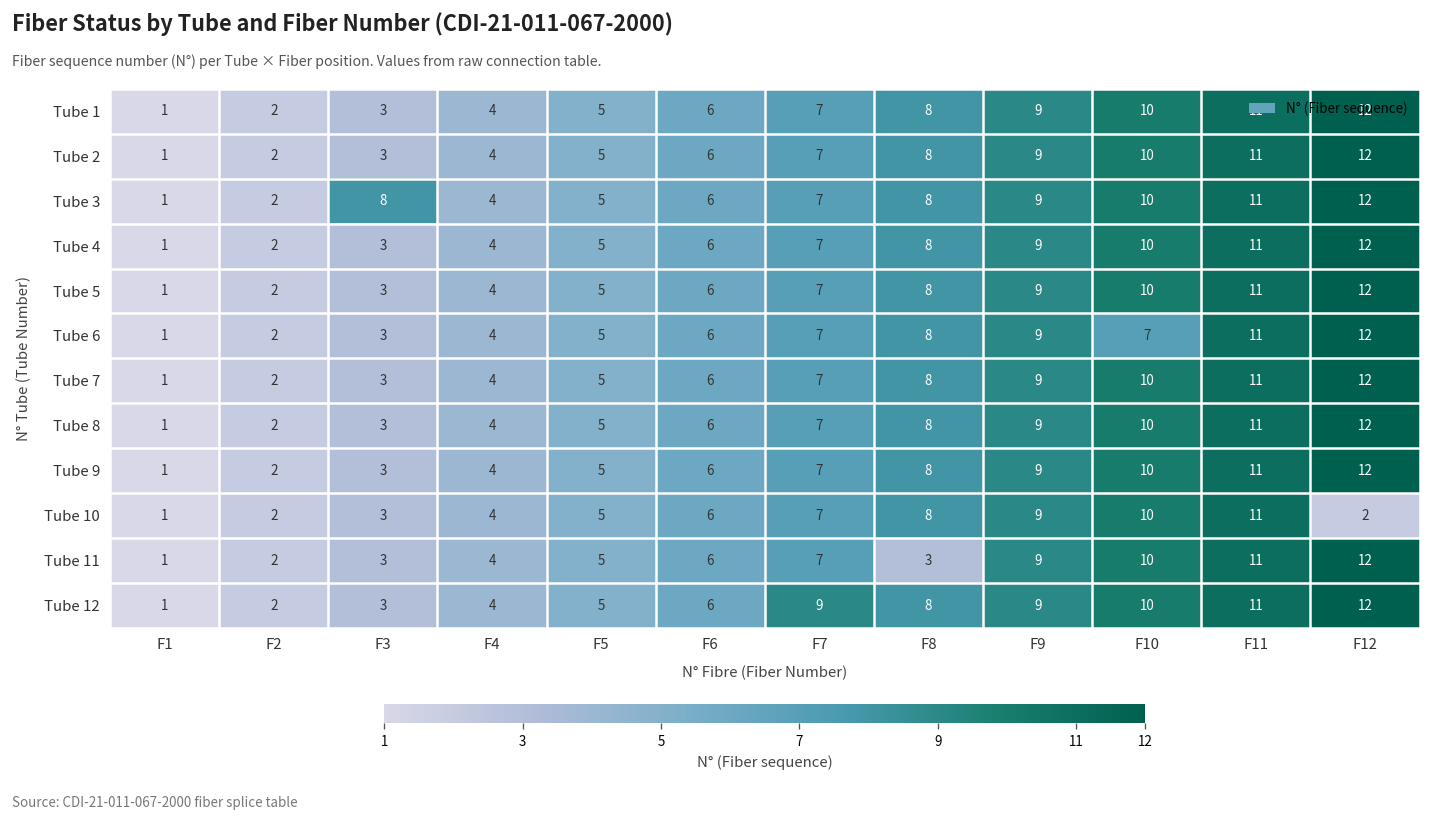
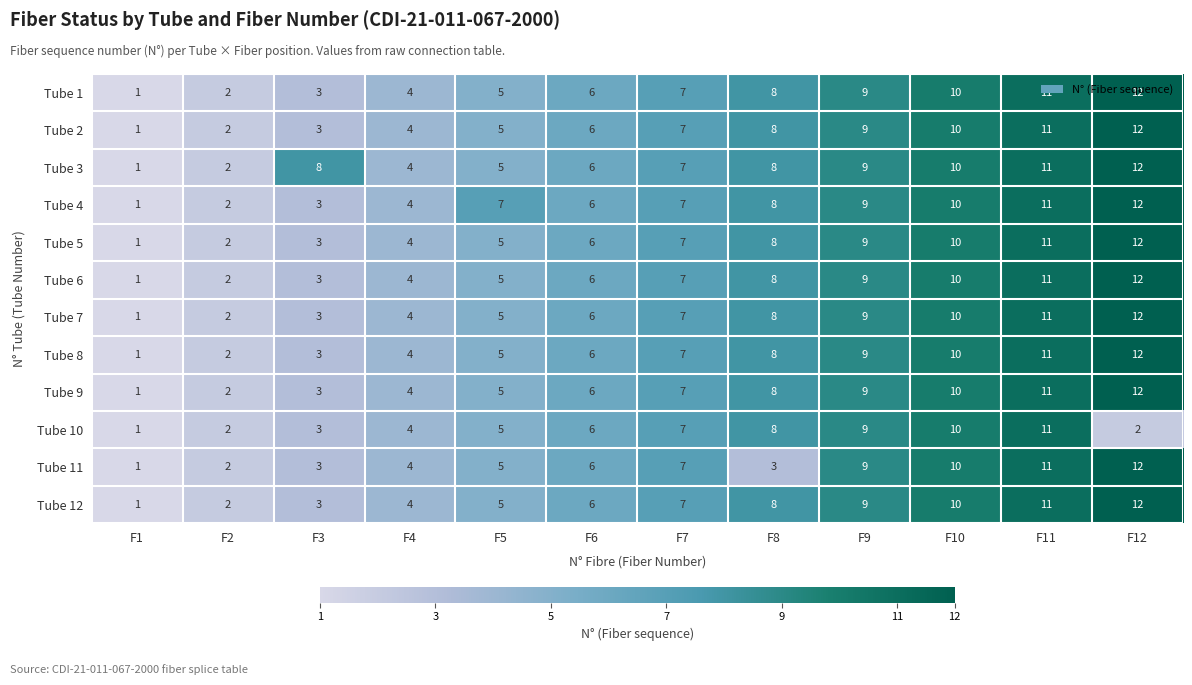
  {
    "Tube 1": {
      "F1": 1,
      "F2": 2,
      "F3": 3,
      "F4": 4,
      "F5": 5,
      "F6": 6,
      "F7": 7,
      "F8": 8,
      "F9": 9,
      "F10": 10,
      "F11": 11,
      "F12": 12
    },
    "Tube 2": {
      "F1": 1,
      "F2": 2,
      "F3": 3,
      "F4": 4,
      "F5": 5,
      "F6": 6,
      "F7": 7,
      "F8": 8,
      "F9": 9,
      "F10": 10,
      "F11": 11,
      "F12": 12
    },
    "Tube 3": {
      "F1": 1,
      "F2": 2,
      "F3": 8,
      "F4": 4,
      "F5": 5,
      "F6": 6,
      "F7": 7,
      "F8": 8,
      "F9": 9,
      "F10": 10,
      "F11": 11,
      "F12": 12
    },
    "Tube 4": {
      "F1": 1,
      "F2": 2,
      "F3": 3,
      "F4": 4,
-     "F5": 5,
+     "F5": 7,
      "F6": 6,
      "F7": 7,
      "F8": 8,
      "F9": 9,
      "F10": 10,
      "F11": 11,
      "F12": 12
    },
    "Tube 5": {
      "F1": 1,
      "F2": 2,
      "F3": 3,
      "F4": 4,
      "F5": 5,
      "F6": 6,
      "F7": 7,
      "F8": 8,
      "F9": 9,
      "F10": 10,
      "F11": 11,
      "F12": 12
    },
    "Tube 6": {
      "F1": 1,
      "F2": 2,
      "F3": 3,
      "F4": 4,
      "F5": 5,
      "F6": 6,
      "F7": 7,
      "F8": 8,
      "F9": 9,
-     "F10": 7,
+     "F10": 10,
      "F11": 11,
      "F12": 12
    },
    "Tube 7": {
      "F1": 1,
      "F2": 2,
      "F3": 3,
      "F4": 4,
      "F5": 5,
      "F6": 6,
      "F7": 7,
      "F8": 8,
      "F9": 9,
      "F10": 10,
      "F11": 11,
      "F12": 12
    },
    "Tube 8": {
      "F1": 1,
      "F2": 2,
      "F3": 3,
      "F4": 4,
      "F5": 5,
      "F6": 6,
      "F7": 7,
      "F8": 8,
      "F9": 9,
      "F10": 10,
      "F11": 11,
      "F12": 12
    },
    "Tube 9": {
      "F1": 1,
      "F2": 2,
      "F3": 3,
      "F4": 4,
      "F5": 5,
      "F6": 6,
      "F7": 7,
      "F8": 8,
      "F9": 9,
      "F10": 10,
      "F11": 11,
      "F12": 12
    },
    "Tube 10": {
      "F1": 1,
      "F2": 2,
      "F3": 3,
      "F4": 4,
      "F5": 5,
      "F6": 6,
      "F7": 7,
      "F8": 8,
      "F9": 9,
      "F10": 10,
      "F11": 11,
      "F12": 2
    },
    "Tube 11": {
      "F1": 1,
      "F2": 2,
      "F3": 3,
      "F4": 4,
      "F5": 5,
      "F6": 6,
      "F7": 7,
      "F8": 3,
      "F9": 9,
      "F10": 10,
      "F11": 11,
      "F12": 12
    },
    "Tube 12": {
      "F1": 1,
      "F2": 2,
      "F3": 3,
      "F4": 4,
      "F5": 5,
      "F6": 6,
-     "F7": 9,
+     "F7": 7,
      "F8": 8,
      "F9": 9,
      "F10": 10,
      "F11": 11,
      "F12": 12
    }
  }
